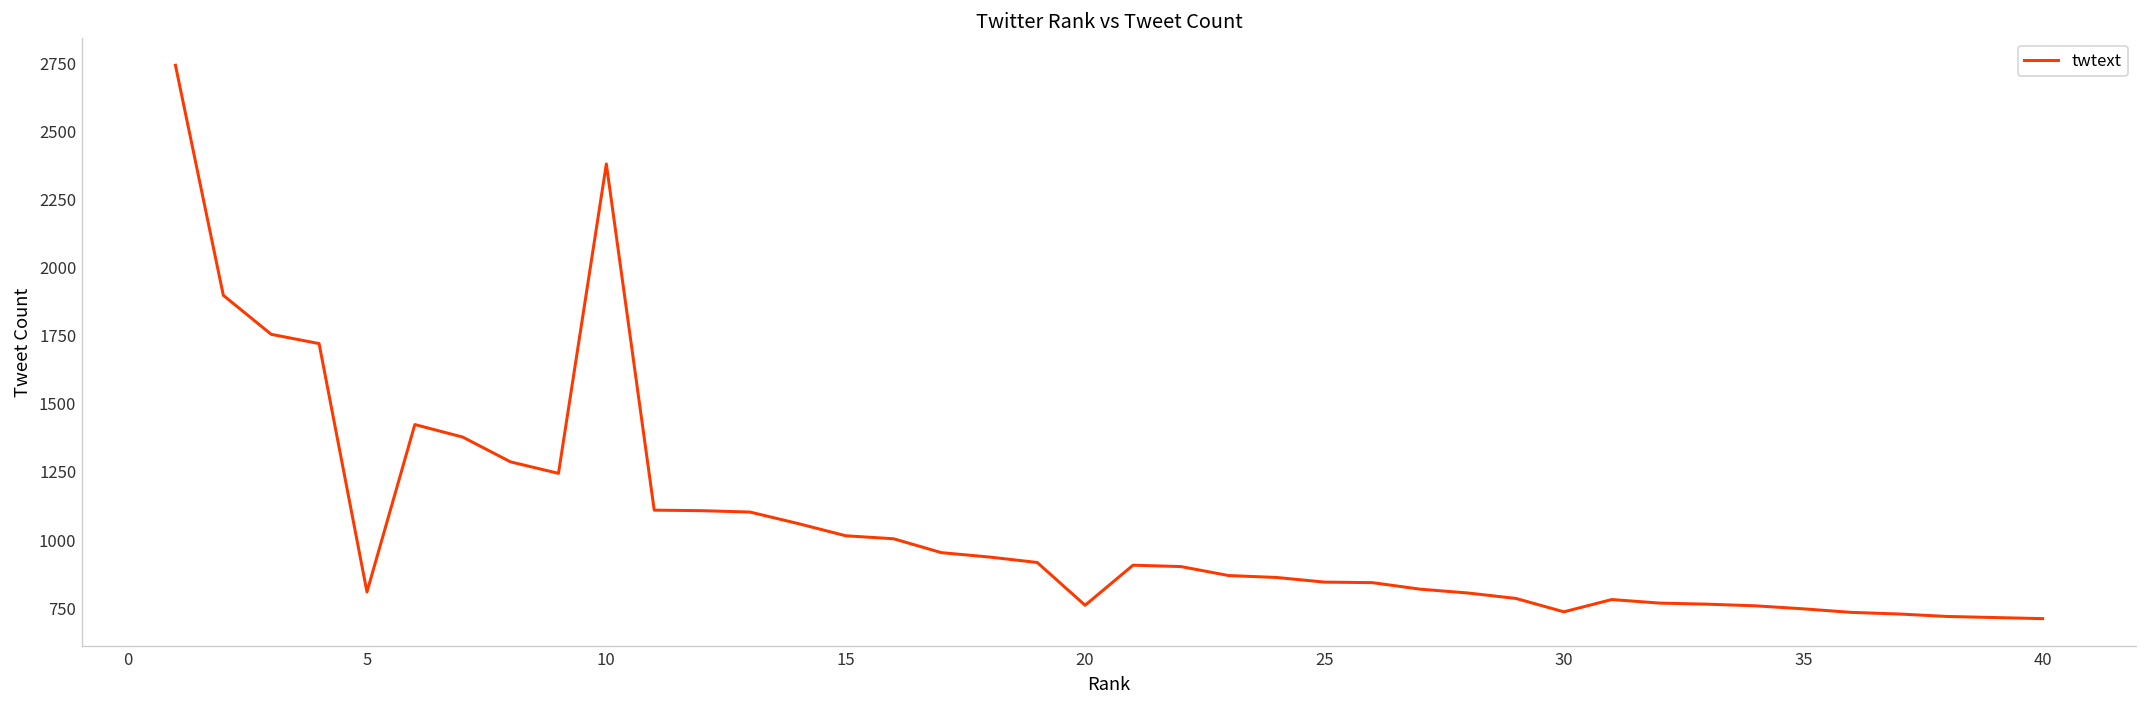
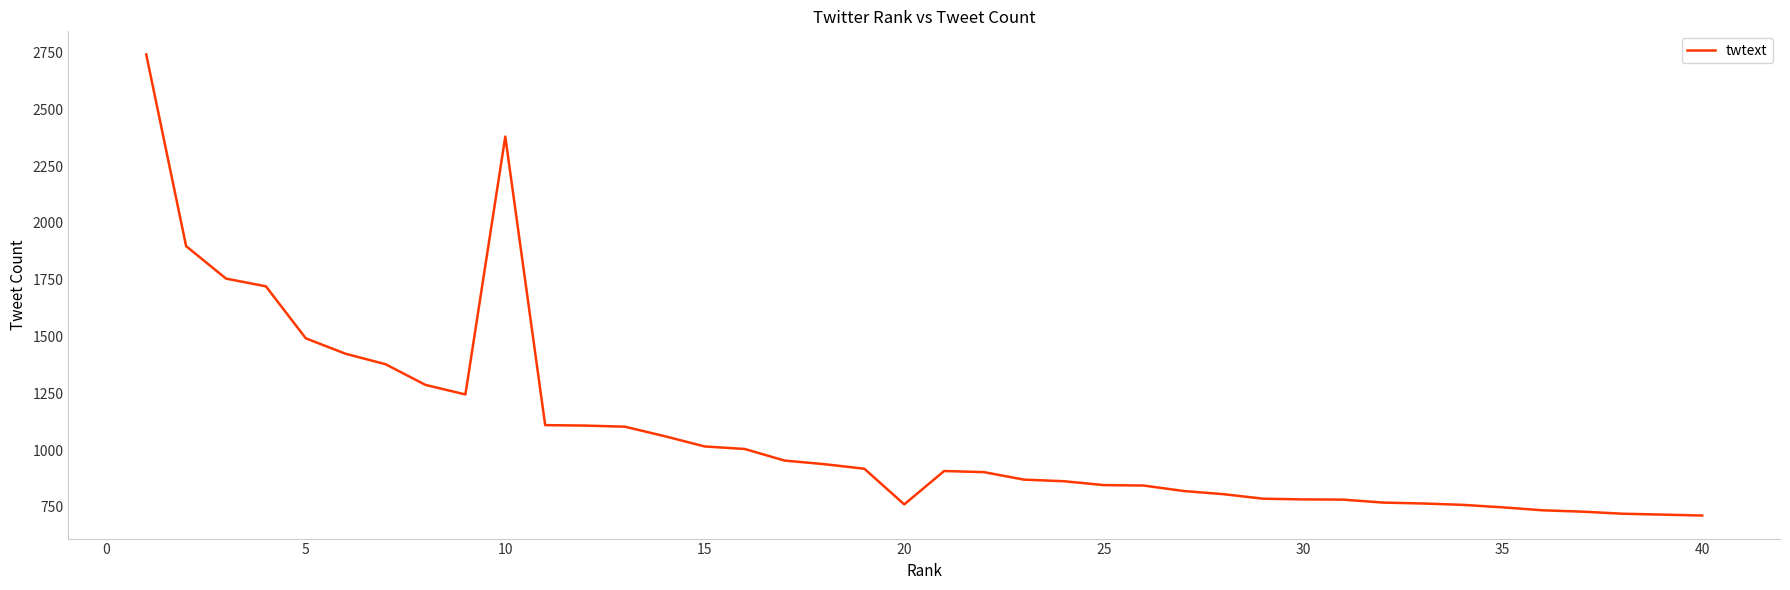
  {
-   "5": 810,
+   "5": 1490,
    "10": 2380,
    "15": 1020,
    "20": 760,
    "25": 850,
-   "30": 740,
+   "30": 780,
    "35": 750,
    "40": 710
  }
